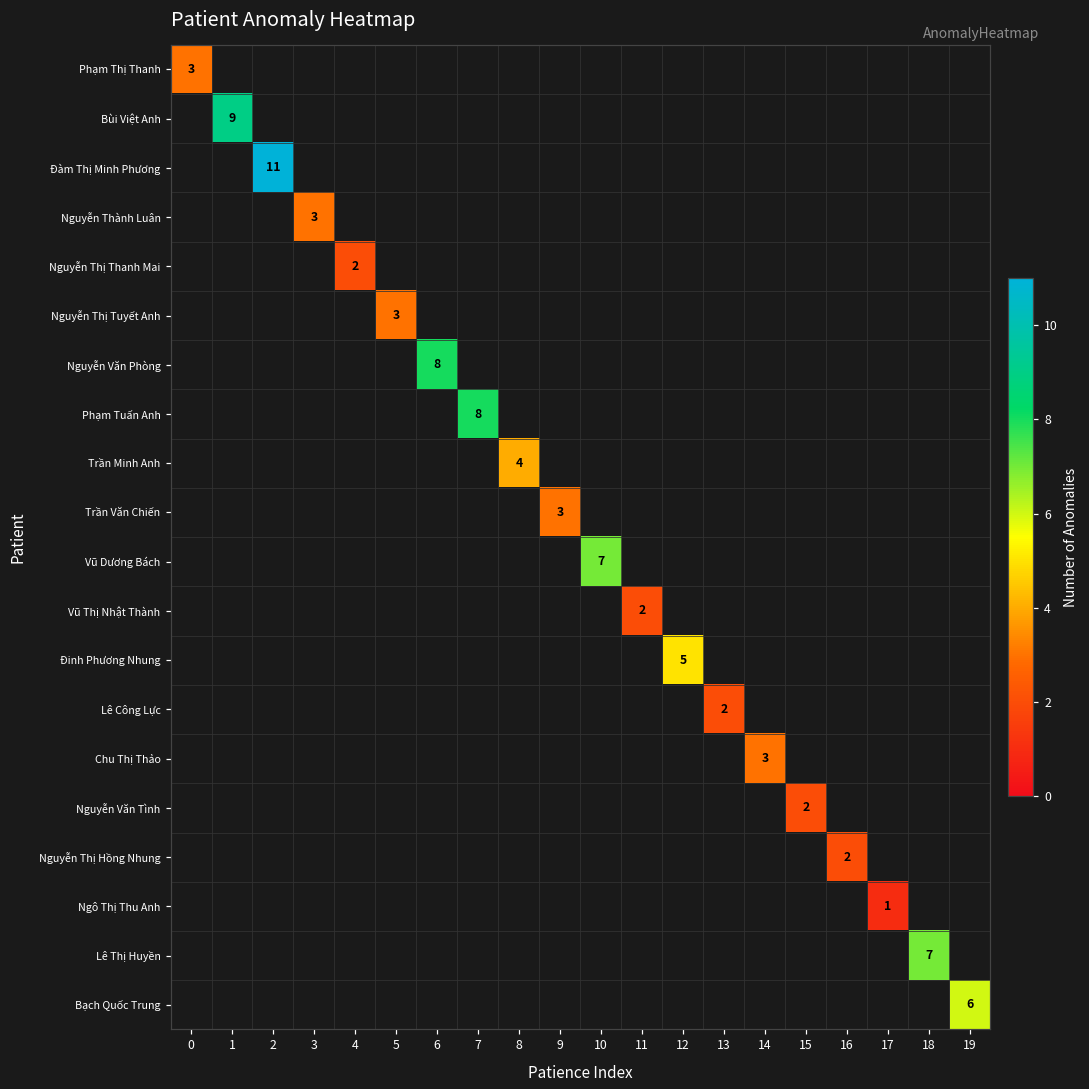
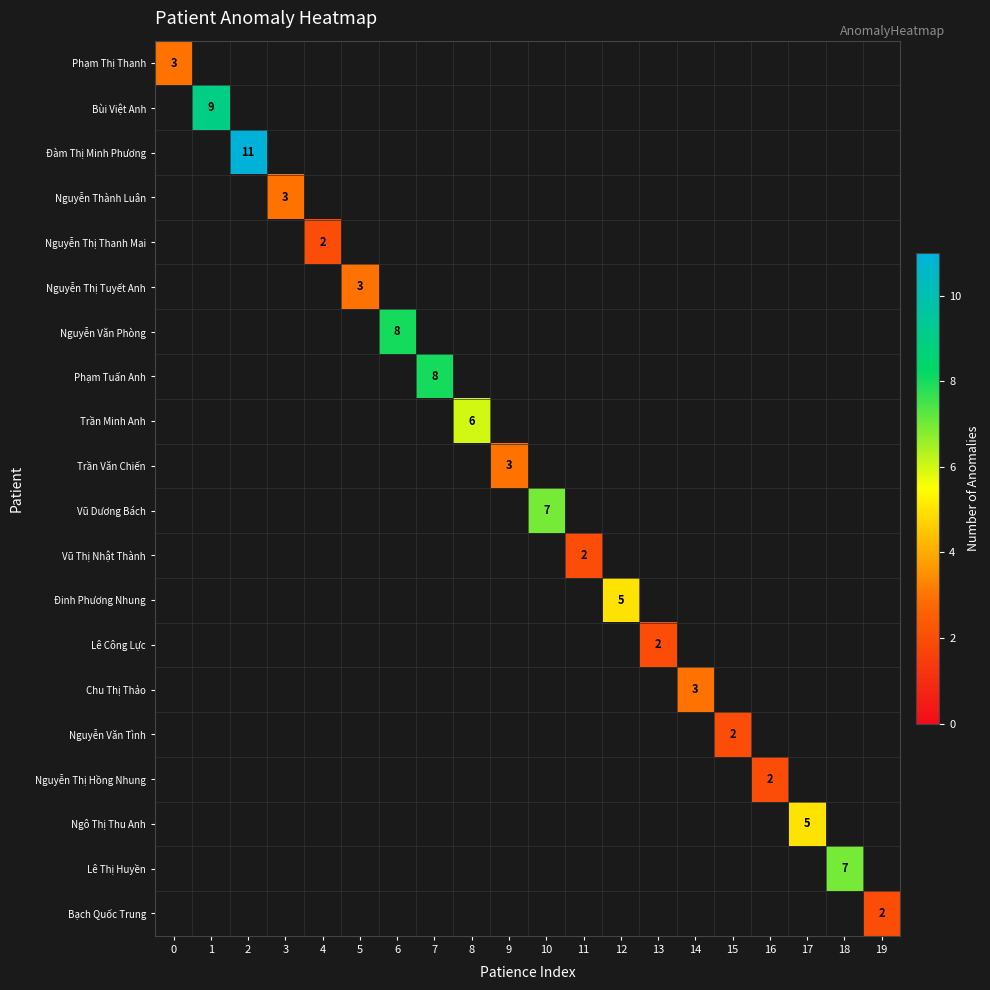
  {
    "Phạm Thị Thanh": {
      "0": 3
    },
    "Bùi Việt Anh": {
      "1": 9
    },
    "Đàm Thị Minh Phương": {
      "2": 11
    },
    "Nguyễn Thành Luân": {
      "3": 3
    },
    "Nguyễn Thị Thanh Mai": {
      "4": 2
    },
    "Nguyễn Thị Tuyết Anh": {
      "5": 3
    },
    "Nguyễn Văn Phòng": {
      "6": 8
    },
    "Phạm Tuấn Anh": {
      "7": 8
    },
    "Trần Minh Anh": {
-     "8": 4
+     "8": 6
    },
    "Trần Văn Chiến": {
      "9": 3
    },
    "Vũ Dương Bách": {
      "10": 7
    },
    "Vũ Thị Nhật Thành": {
      "11": 2
    },
    "Đinh Phương Nhung": {
      "12": 5
    },
    "Lê Công Lực": {
      "13": 2
    },
    "Chu Thị Thảo": {
      "14": 3
    },
    "Nguyễn Văn Tình": {
      "15": 2
    },
    "Nguyễn Thị Hồng Nhung": {
      "16": 2
    },
    "Ngô Thị Thu Anh": {
-     "17": 1
+     "17": 5
    },
    "Lê Thị Huyền": {
      "18": 7
    },
    "Bạch Quốc Trung": {
-     "19": 6
+     "19": 2
    }
  }
